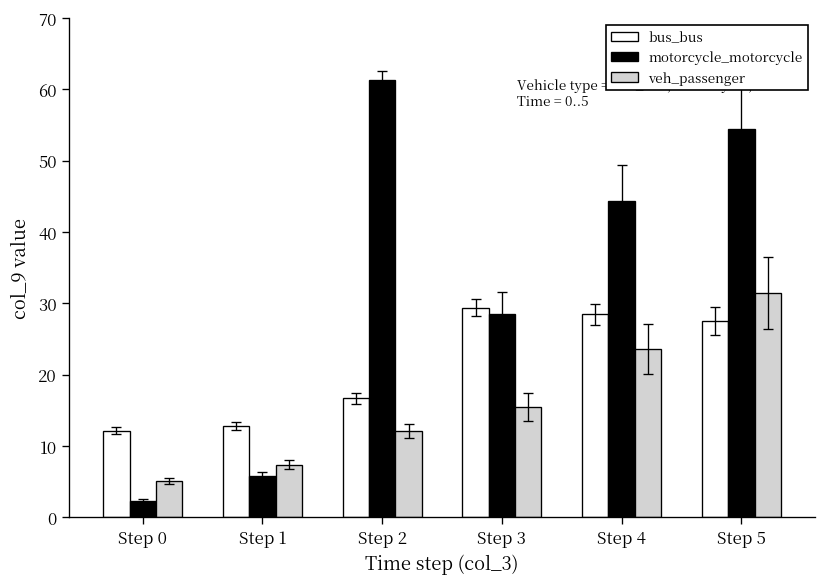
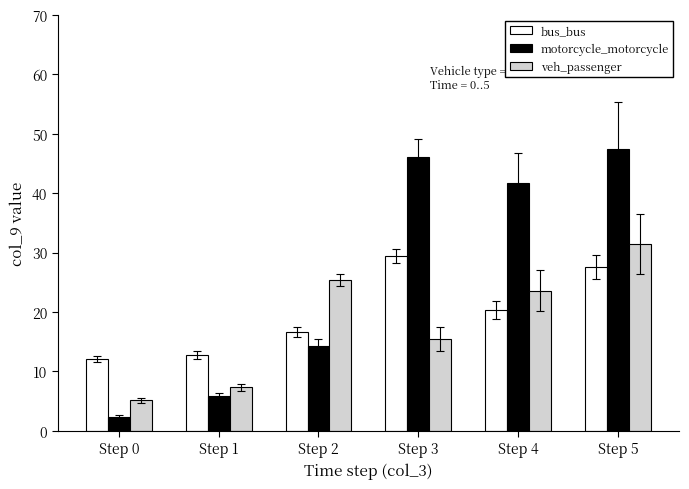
  {
    "bus_bus": {
      "Step 0": 12,
      "Step 1": 13,
      "Step 2": 17,
      "Step 3": 29,
-     "Step 4": 28,
+     "Step 4": 20,
      "Step 5": 28
    },
    "motorcycle_motorcycle": {
      "Step 0": 2,
      "Step 1": 6,
-     "Step 2": 61,
-     "Step 3": 29,
-     "Step 4": 44,
-     "Step 5": 54
+     "Step 2": 14,
+     "Step 3": 46,
+     "Step 4": 42,
+     "Step 5": 47
    },
    "veh_passenger": {
      "Step 0": 5,
      "Step 1": 7,
-     "Step 2": 12,
+     "Step 2": 25,
      "Step 3": 15,
      "Step 4": 24,
      "Step 5": 31
    }
  }
